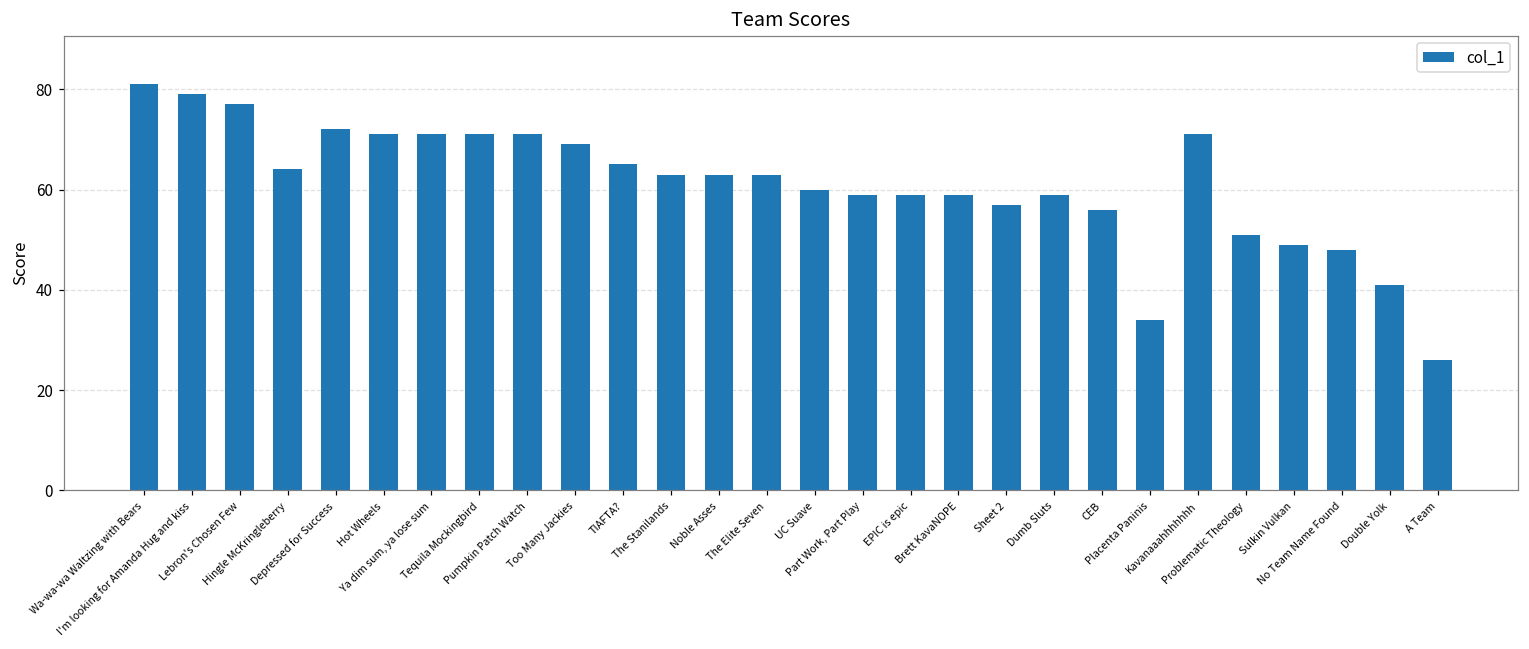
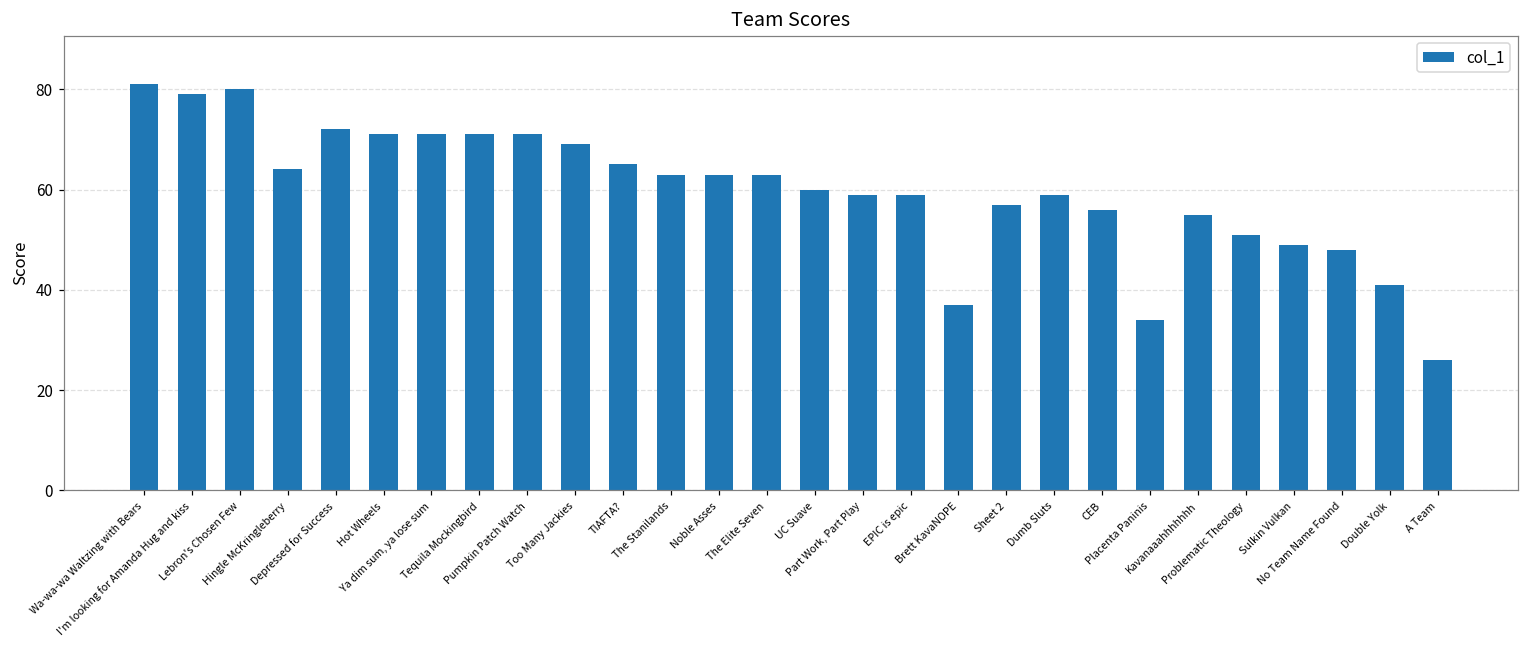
  {
    "Wa-wa-wa Waltzing with Bears": 81,
    "I'm looking for Amanda Hug and kiss": 79,
-   "Lebron's Chosen Few": 77,
+   "Lebron's Chosen Few": 80,
    "Hingle McKringleberry": 64,
    "Depressed for Success": 72,
    "Hot Wheels": 71,
    "Ya dim sum, ya lose sum": 71,
    "Tequila Mockingbird": 71,
    "Pumpkin Patch Watch": 71,
    "Too Many Jackies": 69,
    "TIAFTA?": 65,
    "The Stanilands": 63,
    "Noble Asses": 63,
    "The Elite Seven": 63,
    "UC Suave": 60,
    "Part Work, Part Play": 59,
    "EPIC is epic": 59,
-   "Brett KavaNOPE": 59,
+   "Brett KavaNOPE": 37,
    "Sheet 2": 57,
    "Dumb Sluts": 59,
    "CEB": 56,
    "Placenta Paninis": 34,
-   "Kavanaaahhhhhhh": 71,
+   "Kavanaaahhhhhhh": 55,
    "Problematic Theology": 51,
    "Sulkin Vulkan": 49,
    "No Team Name Found": 48,
    "Double Yolk": 41,
    "A Team": 26
  }
